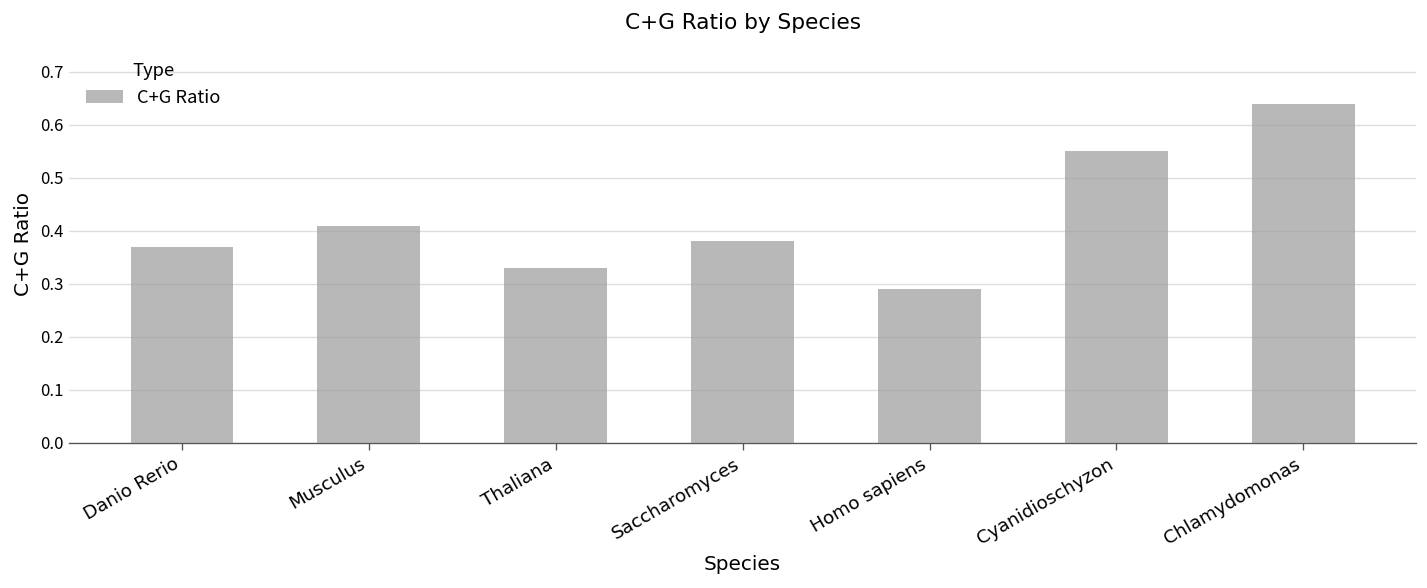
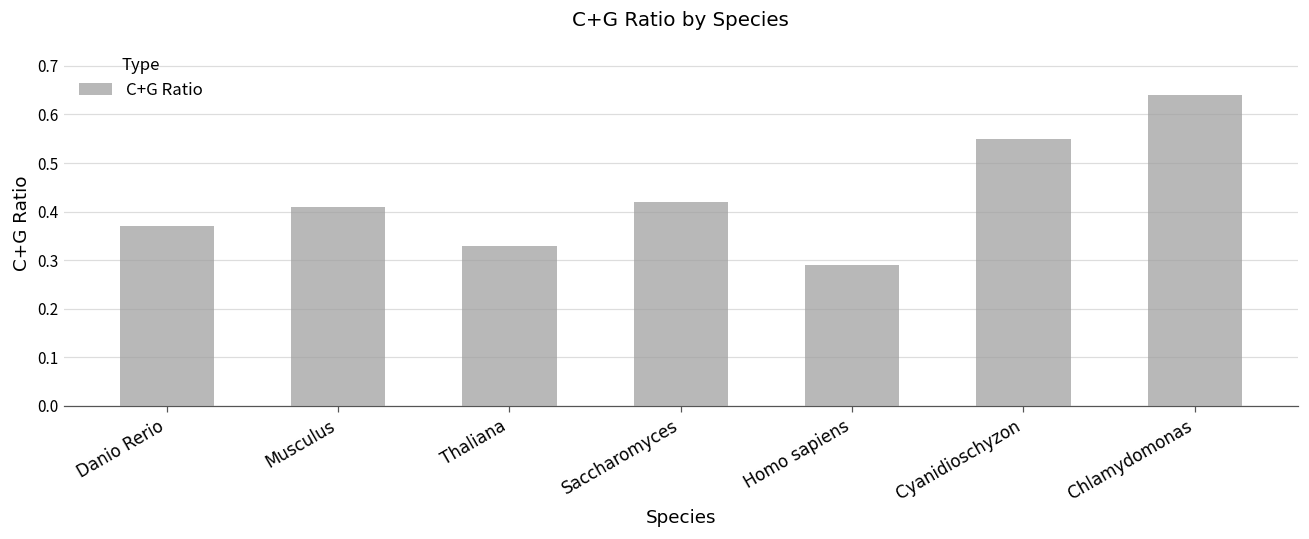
  {
    "Danio Rerio": 0.37,
    "Musculus": 0.41,
    "Thaliana": 0.33,
-   "Saccharomyces": 0.38,
+   "Saccharomyces": 0.42,
    "Homo sapiens": 0.29,
    "Cyanidioschyzon": 0.55,
    "Chlamydomonas": 0.64
  }
